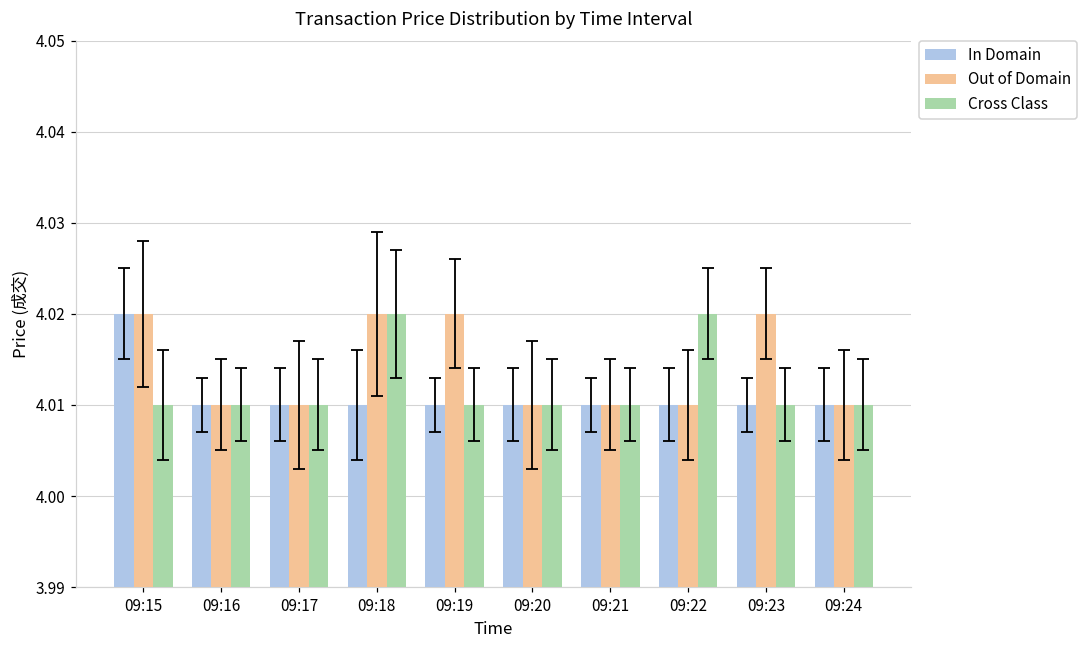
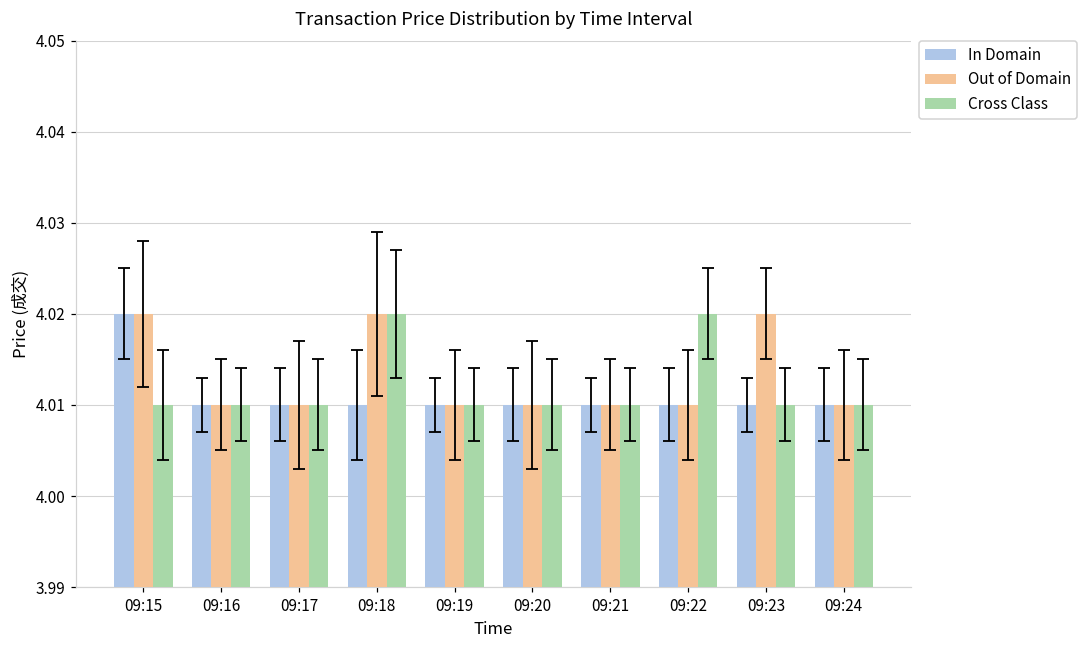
  {
    "In Domain": {
      "09:15": 4.02,
      "09:16": 4.01,
      "09:17": 4.01,
      "09:18": 4.01,
      "09:19": 4.01,
      "09:20": 4.01,
      "09:21": 4.01,
      "09:22": 4.01,
      "09:23": 4.01,
      "09:24": 4.01
    },
    "Out of Domain": {
      "09:15": 4.02,
      "09:16": 4.01,
      "09:17": 4.01,
      "09:18": 4.02,
-     "09:19": 4.02,
+     "09:19": 4.01,
      "09:20": 4.01,
      "09:21": 4.01,
      "09:22": 4.01,
      "09:23": 4.02,
      "09:24": 4.01
    },
    "Cross Class": {
      "09:15": 4.01,
      "09:16": 4.01,
      "09:17": 4.01,
      "09:18": 4.02,
      "09:19": 4.01,
      "09:20": 4.01,
      "09:21": 4.01,
      "09:22": 4.02,
      "09:23": 4.01,
      "09:24": 4.01
    }
  }
